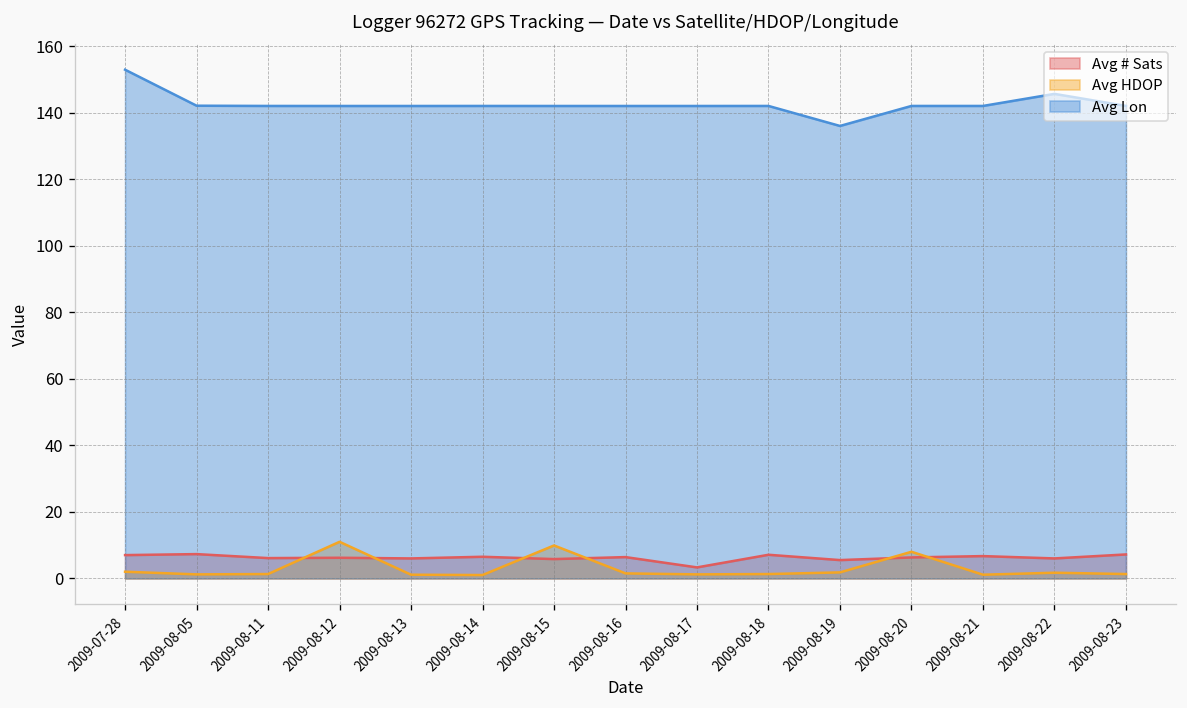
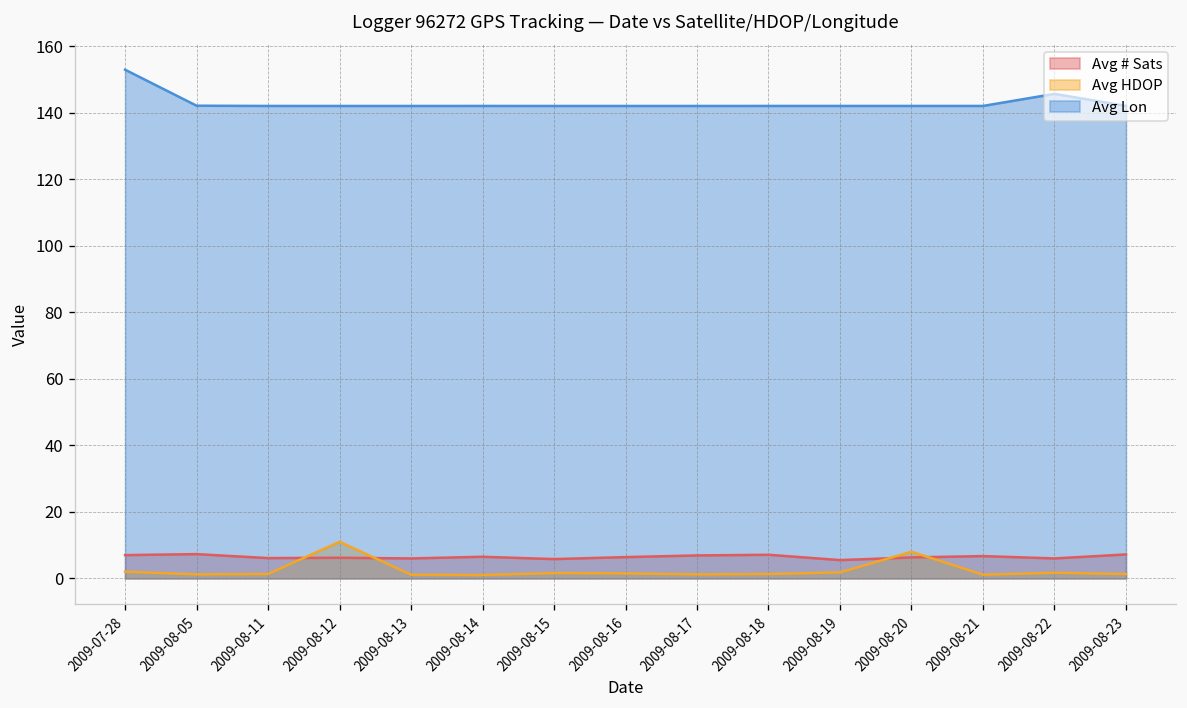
  {
    "Avg # Sats": {
      "2009-07-28": 7,
      "2009-08-05": 7,
      "2009-08-11": 6,
      "2009-08-12": 6,
      "2009-08-13": 6,
      "2009-08-14": 7,
      "2009-08-15": 6,
      "2009-08-16": 6,
-     "2009-08-17": 3,
+     "2009-08-17": 7,
      "2009-08-18": 7,
      "2009-08-19": 6,
      "2009-08-20": 6,
      "2009-08-21": 7,
      "2009-08-22": 6,
      "2009-08-23": 7
    },
    "Avg HDOP": {
      "2009-07-28": 2,
      "2009-08-05": 1,
      "2009-08-11": 1,
      "2009-08-12": 11,
      "2009-08-13": 1,
      "2009-08-14": 1,
-     "2009-08-15": 10,
+     "2009-08-15": 2,
      "2009-08-16": 2,
      "2009-08-17": 1,
      "2009-08-18": 1,
      "2009-08-19": 2,
      "2009-08-20": 8,
      "2009-08-21": 1,
      "2009-08-22": 2,
      "2009-08-23": 1
    },
    "Avg Lon": {
      "2009-07-28": 153,
      "2009-08-05": 142,
      "2009-08-11": 142,
      "2009-08-12": 142,
      "2009-08-13": 142,
      "2009-08-14": 142,
      "2009-08-15": 142,
      "2009-08-16": 142,
      "2009-08-17": 142,
      "2009-08-18": 142,
-     "2009-08-19": 136,
+     "2009-08-19": 142,
      "2009-08-20": 142,
      "2009-08-21": 142
    }
  }
